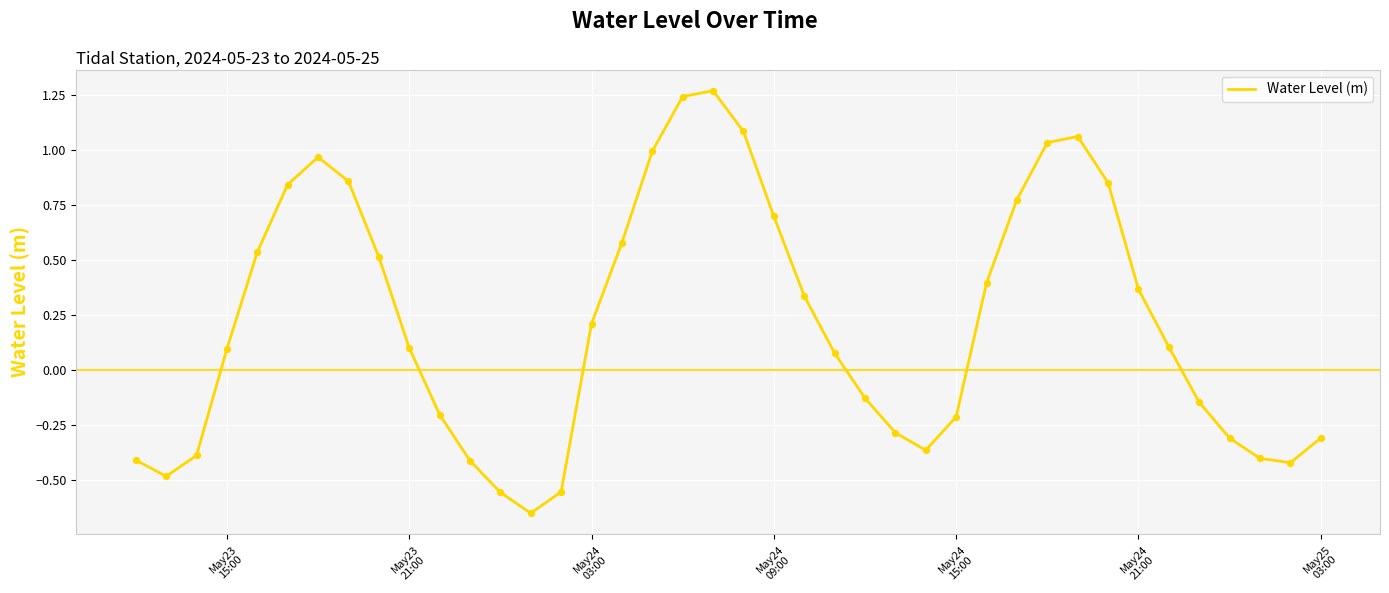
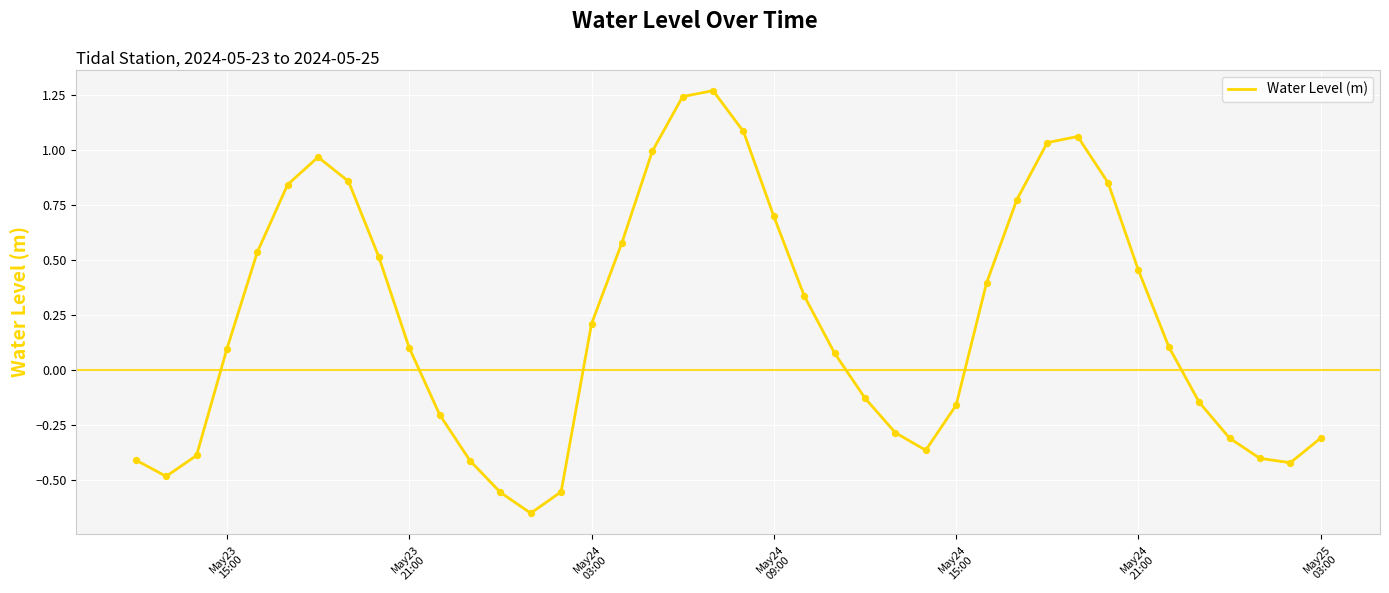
  {
    "May23 15:00": 0.10,
    "May23 21:00": 0.10,
    "May24 03:00": 0.21,
    "May24 09:00": 0.70,
-   "May24 15:00": -0.21,
-   "May24 21:00": 0.37,
+   "May24 15:00": -0.16,
+   "May24 21:00": 0.45,
    "May25 03:00": -0.31
  }
